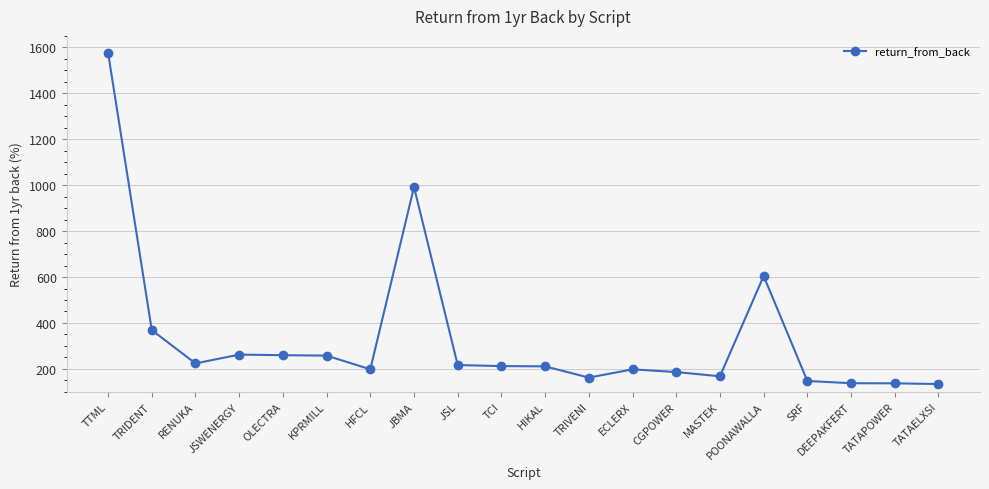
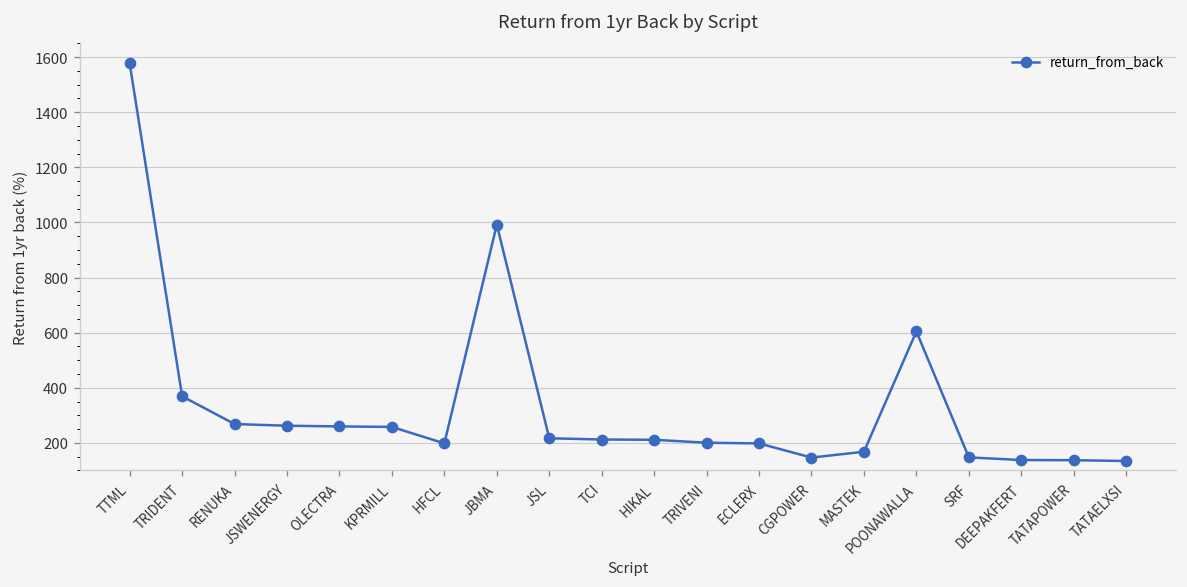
  {
    "TTML": 1580,
    "TRIDENT": 370,
-   "RENUKA": 220,
+   "RENUKA": 270,
    "JSWENERGY": 260,
    "OLECTRA": 260,
    "KPRMILL": 260,
    "HFCL": 200,
    "JBMA": 990,
    "JSL": 220,
    "TCI": 210,
    "HIKAL": 210,
-   "TRIVENI": 160,
+   "TRIVENI": 200,
    "ECLERX": 200,
-   "CGPOWER": 190,
+   "CGPOWER": 150,
    "MASTEK": 170,
    "POONAWALLA": 600,
    "SRF": 150,
    "DEEPAKFERT": 140,
    "TATAPOWER": 140,
    "TATAELXSI": 130
  }
